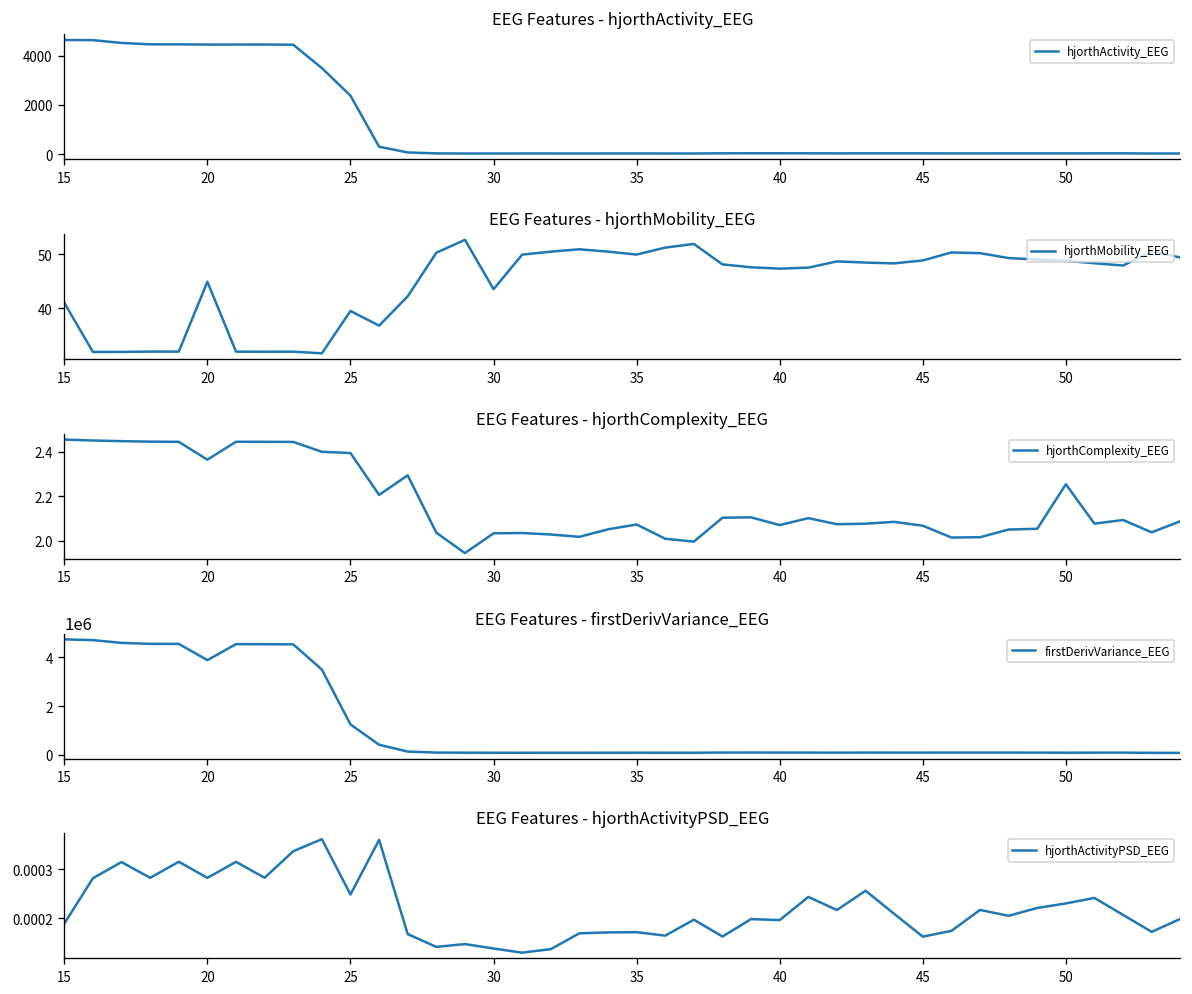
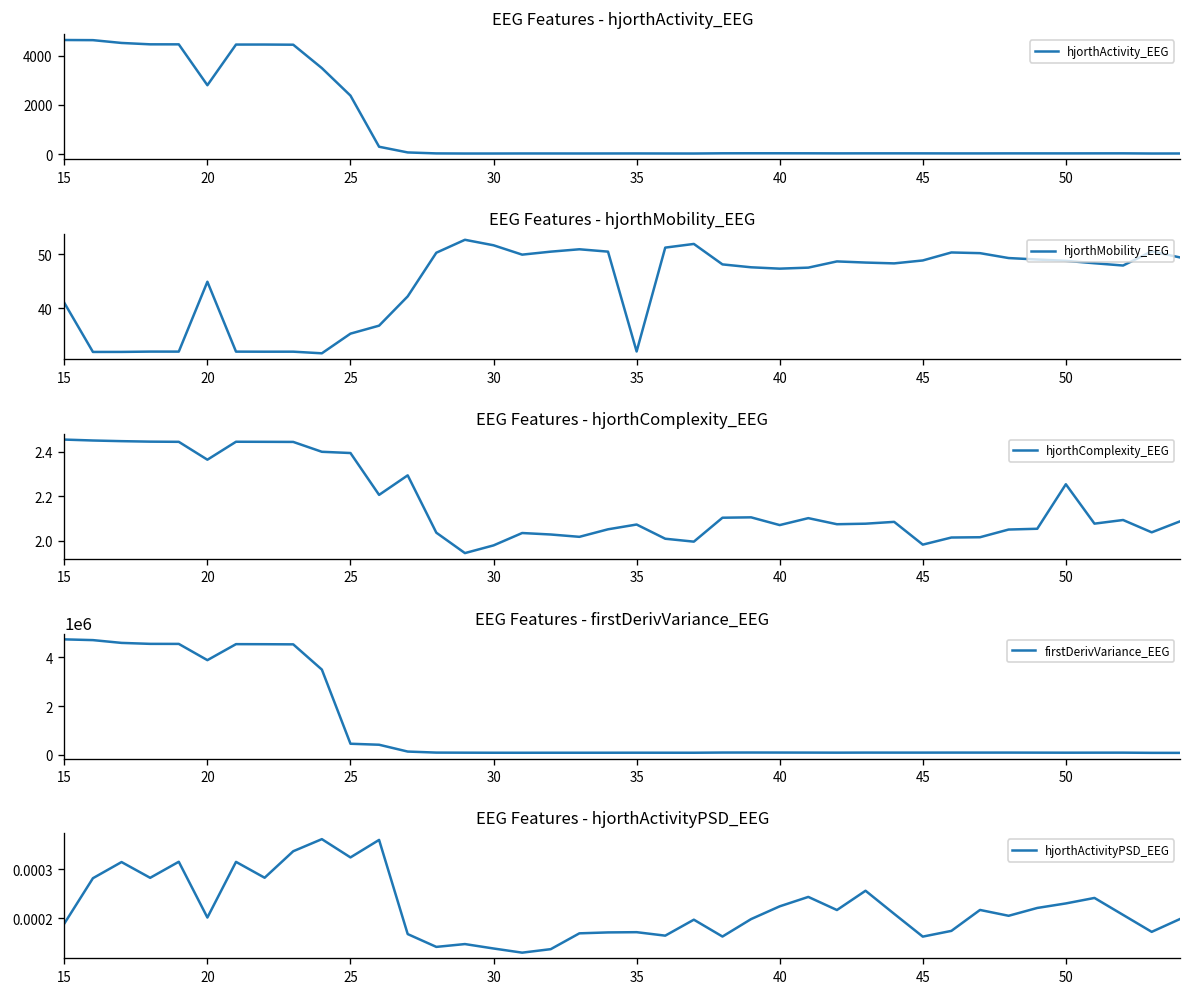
  {
    "EEG Features - hjorthActivity_EEG": {
      "15": 4600,
-     "20": 4500,
+     "20": 2800,
      "25": 2400,
      "30": 0,
      "35": 0,
      "40": 0,
      "45": 0,
      "50": 0
    },
    "EEG Features - hjorthMobility_EEG": {
      "15": 41,
      "20": 45,
-     "25": 39,
-     "30": 44,
-     "35": 50,
+     "25": 35,
+     "30": 52,
+     "35": 32,
      "40": 47,
      "45": 49
    },
    "EEG Features - hjorthComplexity_EEG": {
      "15": 2.46,
      "20": 2.37,
      "25": 2.40,
-     "30": 2.03,
+     "30": 1.98,
      "35": 2.07,
      "40": 2.07,
-     "45": 2.07,
+     "45": 1.98,
      "50": 2.25
    },
    "EEG Features - firstDerivVariance_EEG": {
      "15": 4700000,
      "20": 3900000,
-     "25": 1200000,
+     "25": 500000,
      "30": 100000,
      "35": 100000,
      "40": 100000,
      "45": 100000,
      "50": 100000
    },
    "EEG Features - hjorthActivityPSD_EEG": {
      "15": 0.00019,
-     "20": 0.00028,
-     "25": 0.00025,
+     "20": 0.00020,
+     "25": 0.00032,
      "30": 0.00014,
      "35": 0.00017,
-     "40": 0.00020,
+     "40": 0.00022,
      "45": 0.00016,
      "50": 0.00023
    }
  }
